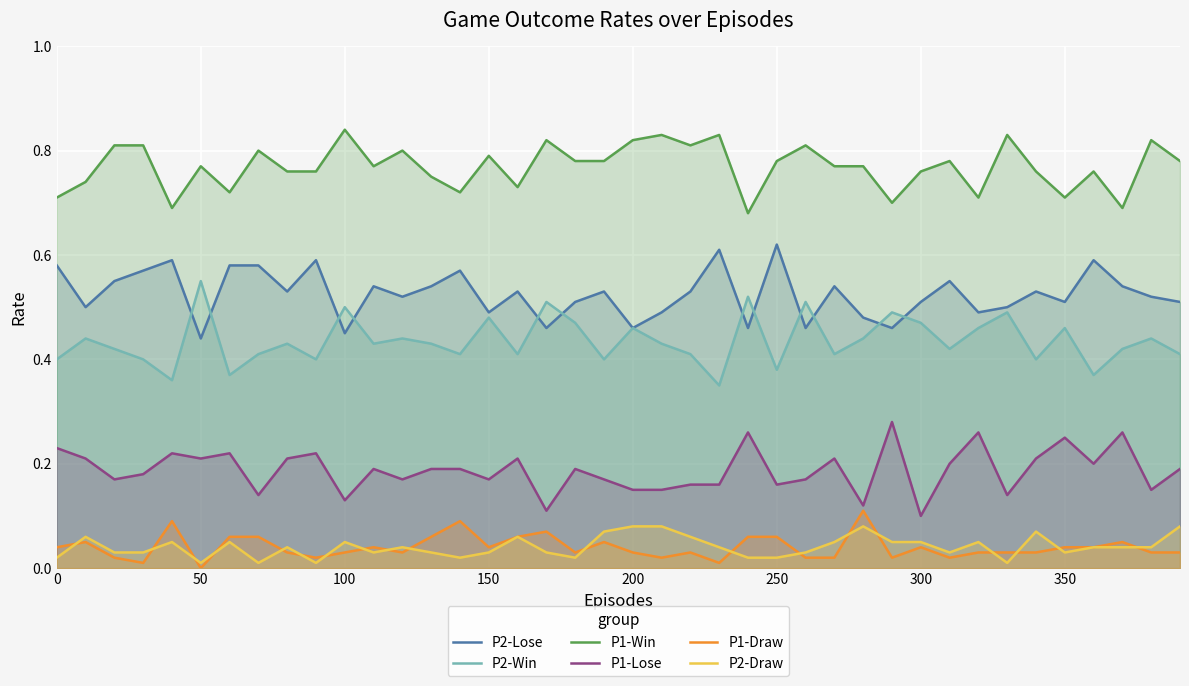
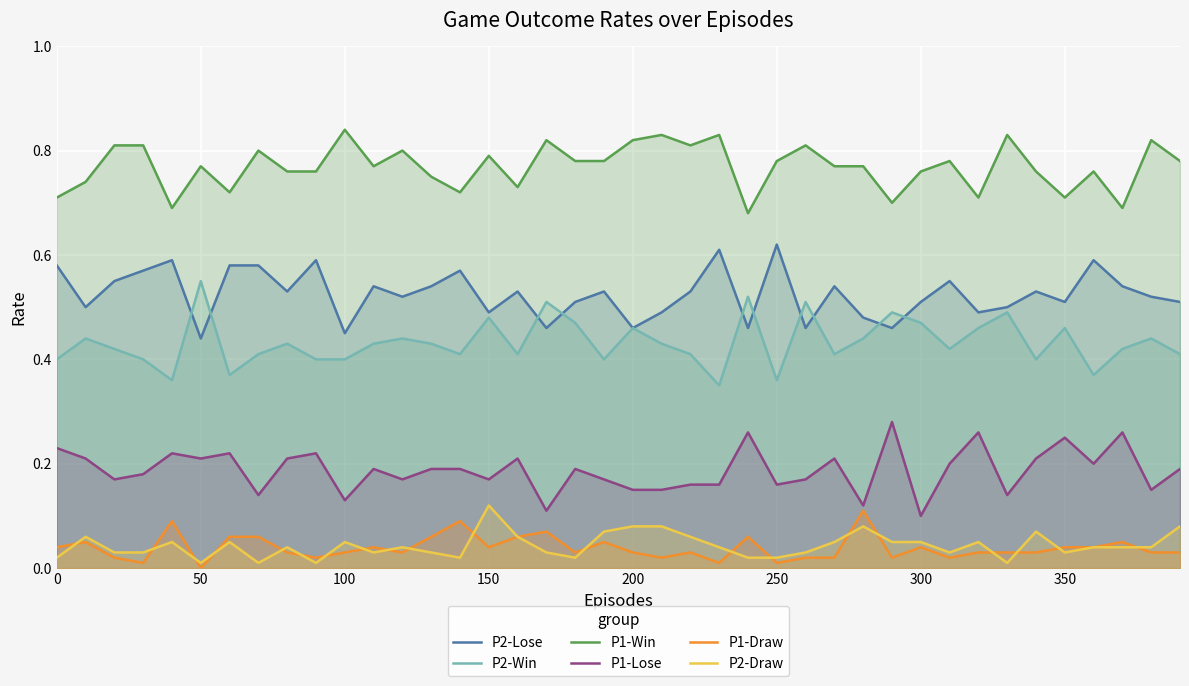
  {
    "P2-Lose": {
      "0": 0.58,
      "50": 0.44,
      "100": 0.45,
      "150": 0.49,
      "250": 0.62,
      "300": 0.51,
      "350": 0.51
    },
    "P2-Win": {
      "0": 0.40,
      "50": 0.55,
-     "100": 0.5,
+     "100": 0.4,
      "150": 0.48,
-     "250": 0.38,
+     "250": 0.36,
      "300": 0.47,
      "350": 0.46
    },
    "P1-Win": {
      "0": 0.71,
      "50": 0.77,
      "100": 0.84,
      "150": 0.79,
      "200": 0.82,
      "250": 0.78,
      "300": 0.76,
      "350": 0.71
    },
    "P1-Lose": {
      "0": 0.23,
      "50": 0.21,
      "100": 0.13,
      "150": 0.17,
      "200": 0.15,
      "250": 0.16,
      "300": 0.10,
      "350": 0.25
    },
    "P1-Draw": {
      "0": 0.04,
      "50": 0.00,
      "100": 0.03,
      "150": 0.04,
      "200": 0.03,
-     "250": 0.06,
+     "250": 0.01,
      "300": 0.04,
      "350": 0.04
    },
    "P2-Draw": {
      "0": 0.02,
      "50": 0.01,
      "100": 0.05,
-     "150": 0.03,
+     "150": 0.12,
      "200": 0.08,
      "250": 0.02,
      "300": 0.05,
      "350": 0.03
    }
  }
